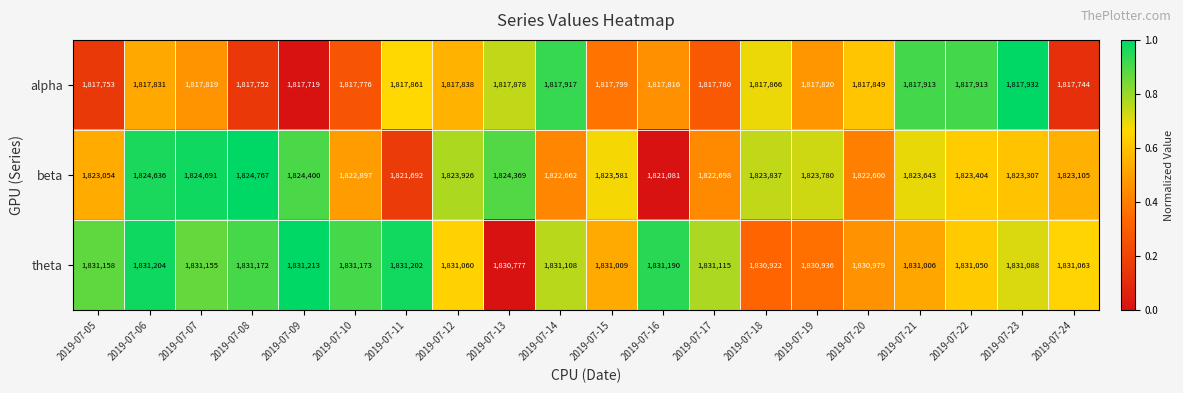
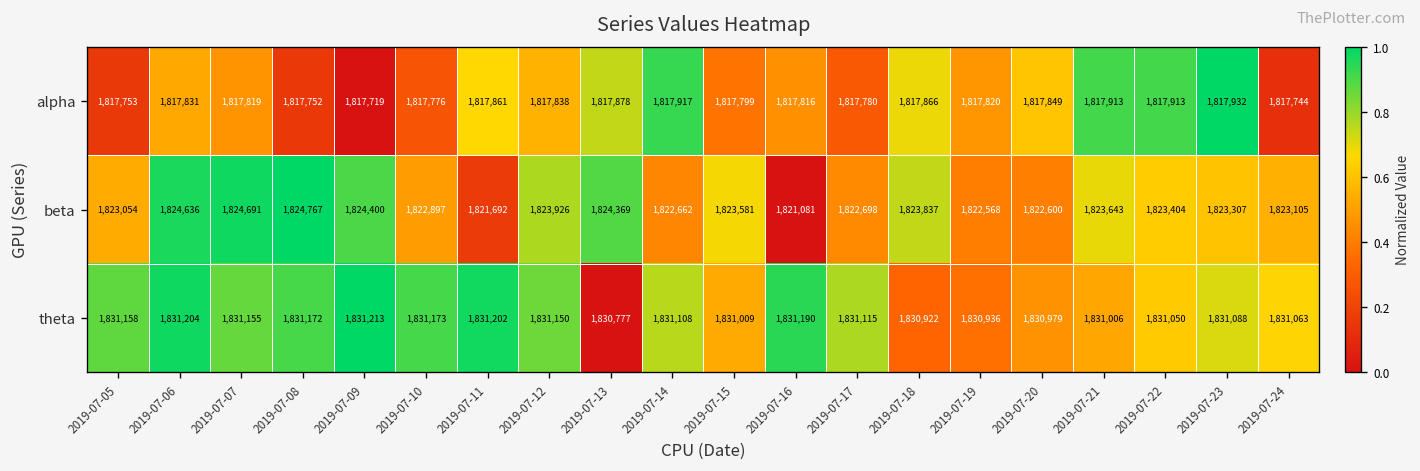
  {
    "alpha": {
      "2019-07-05": "1,817,753",
      "2019-07-06": "1,817,831",
      "2019-07-07": "1,817,819",
      "2019-07-08": "1,817,752",
      "2019-07-09": "1,817,719",
      "2019-07-10": "1,817,776",
      "2019-07-11": "1,817,861",
      "2019-07-12": "1,817,838",
      "2019-07-13": "1,817,878",
      "2019-07-14": "1,817,917",
      "2019-07-15": "1,817,799",
      "2019-07-16": "1,817,816",
      "2019-07-17": "1,817,780",
      "2019-07-18": "1,817,866",
      "2019-07-19": "1,817,820",
      "2019-07-20": "1,817,849",
      "2019-07-21": "1,817,913",
      "2019-07-22": "1,817,913",
      "2019-07-23": "1,817,932",
      "2019-07-24": "1,817,744"
    },
    "beta": {
      "2019-07-05": "1,823,054",
      "2019-07-06": "1,824,636",
      "2019-07-07": "1,824,691",
      "2019-07-08": "1,824,767",
      "2019-07-09": "1,824,400",
      "2019-07-10": "1,822,897",
      "2019-07-11": "1,821,692",
      "2019-07-12": "1,823,926",
      "2019-07-13": "1,824,369",
      "2019-07-14": "1,822,662",
      "2019-07-15": "1,823,581",
      "2019-07-16": "1,821,081",
      "2019-07-17": "1,822,698",
      "2019-07-18": "1,823,837",
-     "2019-07-19": "1,823,780",
+     "2019-07-19": "1,822,568",
      "2019-07-20": "1,822,600",
      "2019-07-21": "1,823,643",
      "2019-07-22": "1,823,404",
      "2019-07-23": "1,823,307",
      "2019-07-24": "1,823,105"
    },
    "theta": {
      "2019-07-05": "1,831,158",
      "2019-07-06": "1,831,204",
      "2019-07-07": "1,831,155",
      "2019-07-08": "1,831,172",
      "2019-07-09": "1,831,213",
      "2019-07-10": "1,831,173",
      "2019-07-11": "1,831,202",
-     "2019-07-12": "1,831,060",
+     "2019-07-12": "1,831,150",
      "2019-07-13": "1,830,777",
      "2019-07-14": "1,831,108",
      "2019-07-15": "1,831,009",
      "2019-07-16": "1,831,190",
      "2019-07-17": "1,831,115",
      "2019-07-18": "1,830,922",
      "2019-07-19": "1,830,936",
      "2019-07-20": "1,830,979",
      "2019-07-21": "1,831,006",
      "2019-07-22": "1,831,050",
      "2019-07-23": "1,831,088",
      "2019-07-24": "1,831,063"
    }
  }
